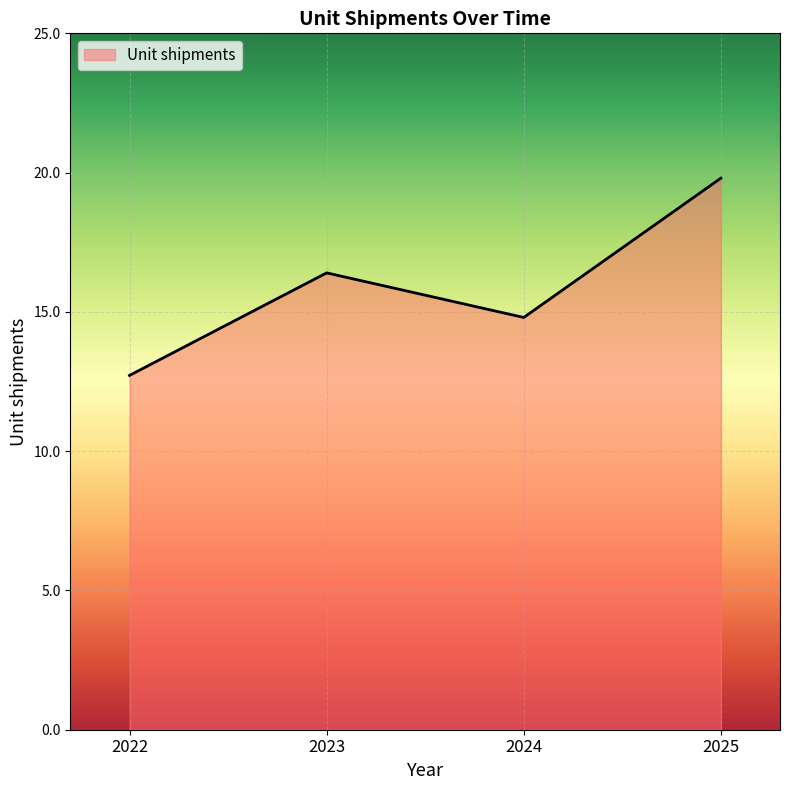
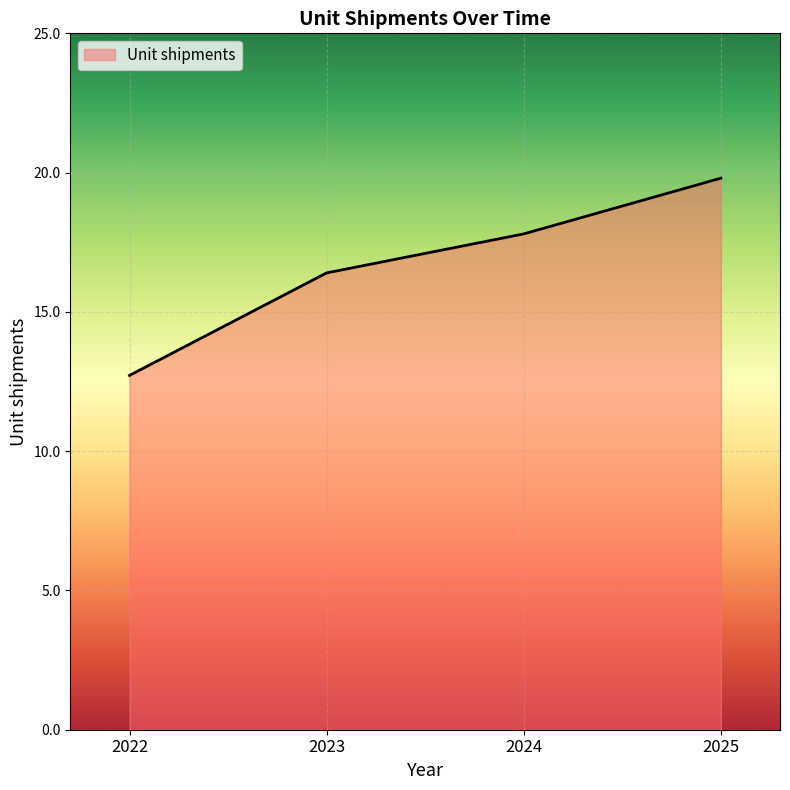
  {
    "2022": 12.7,
    "2023": 16.4,
-   "2024": 14.8,
+   "2024": 17.8,
    "2025": 19.8
  }
